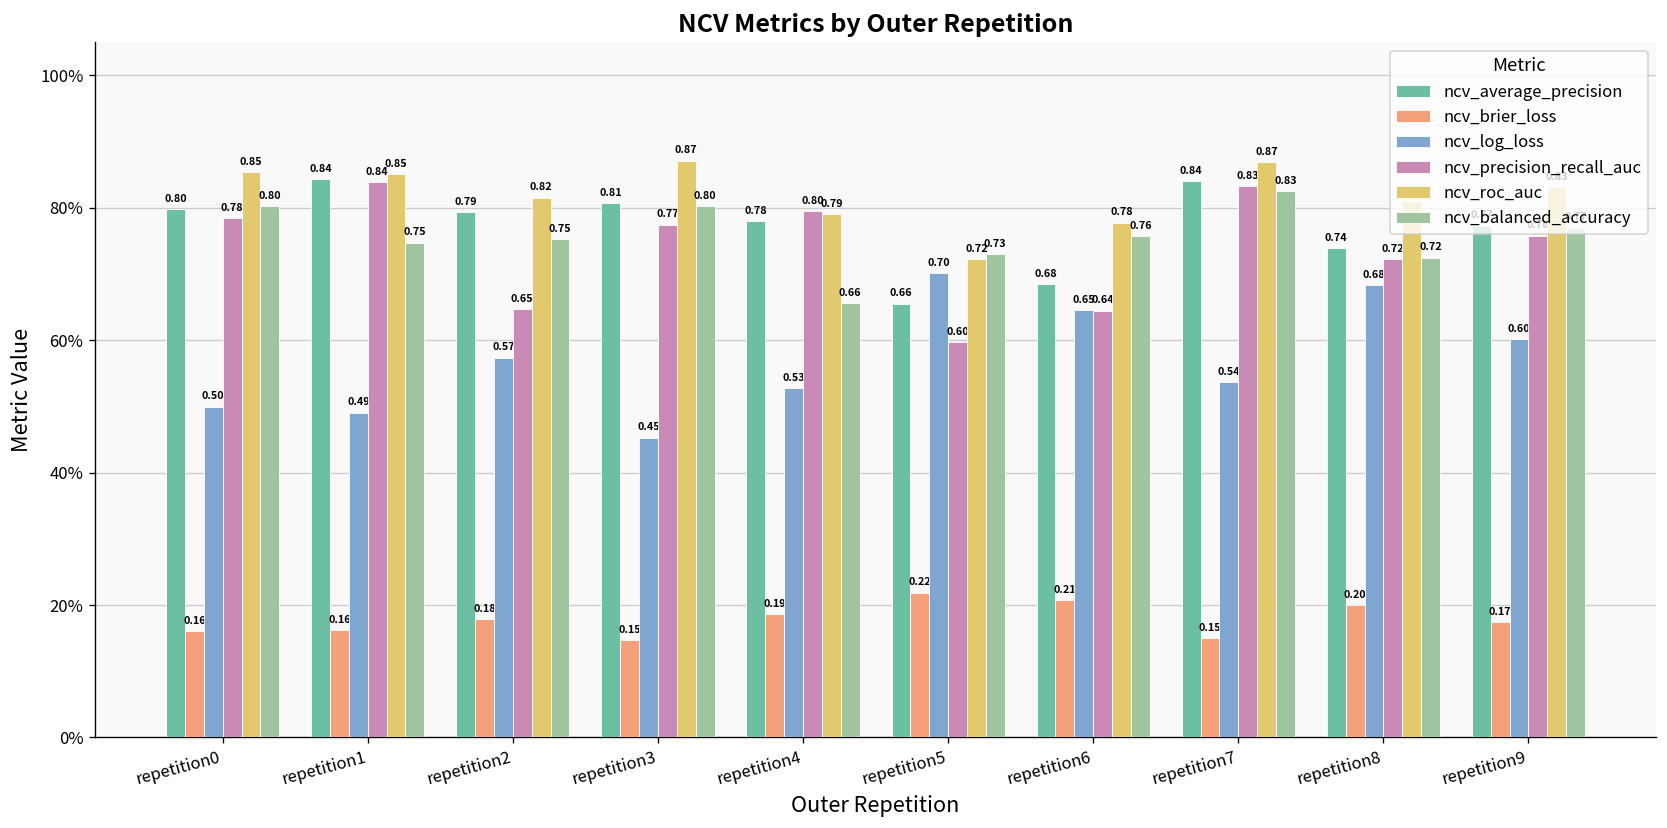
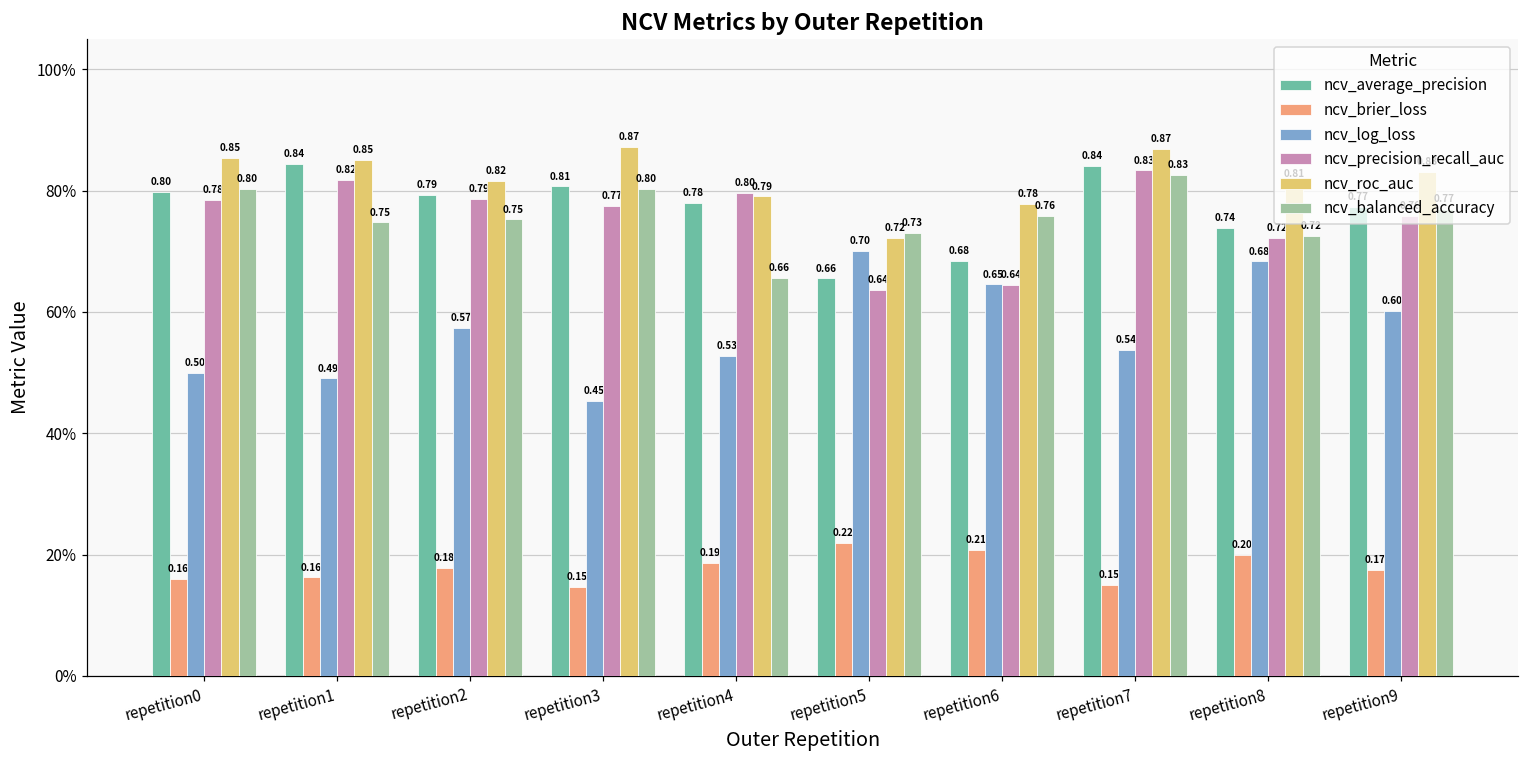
  {
    "ncv_precision_recall_auc": {
      "repetition0": 0.78,
-     "repetition1": 0.84,
-     "repetition2": 0.65,
+     "repetition1": 0.82,
+     "repetition2": 0.79,
      "repetition3": 0.77,
      "repetition4": 0.80,
-     "repetition5": 0.60,
+     "repetition5": 0.64,
      "repetition7": 0.83,
      "repetition8": 0.72
    }
  }
